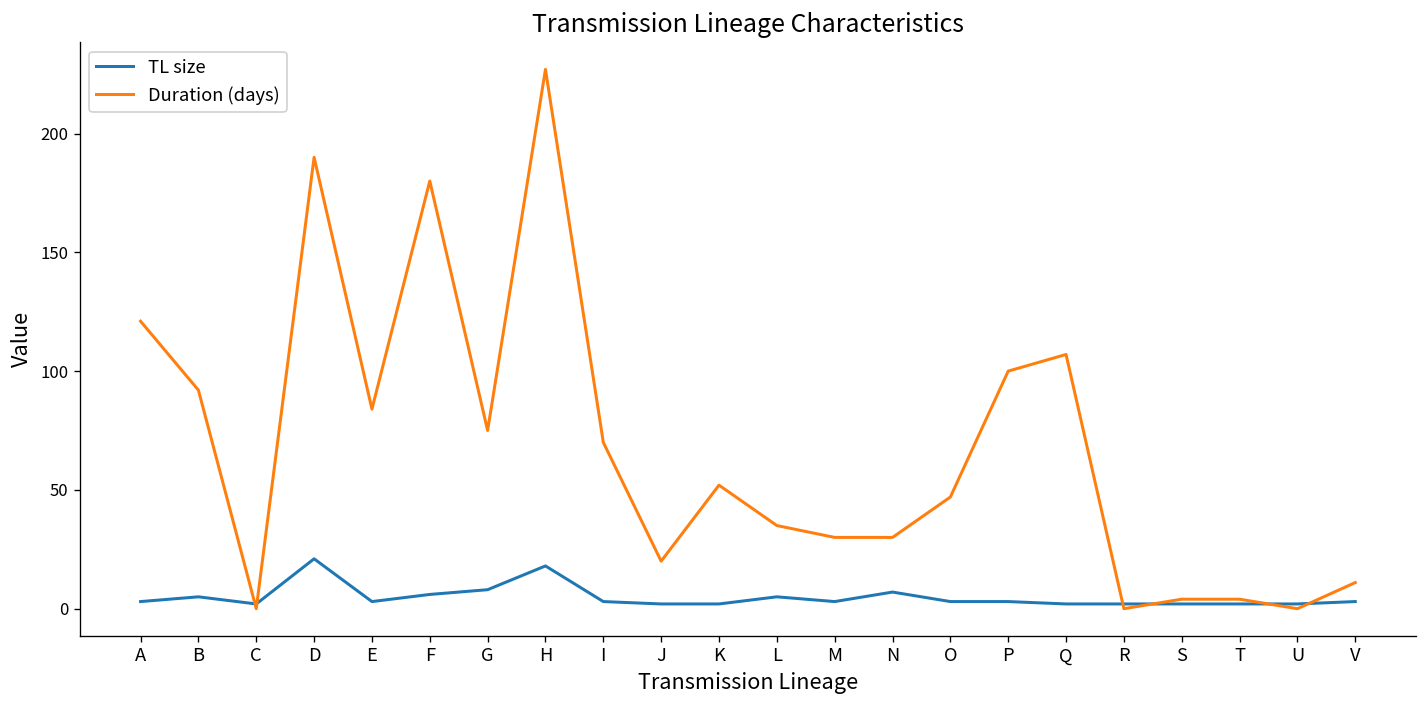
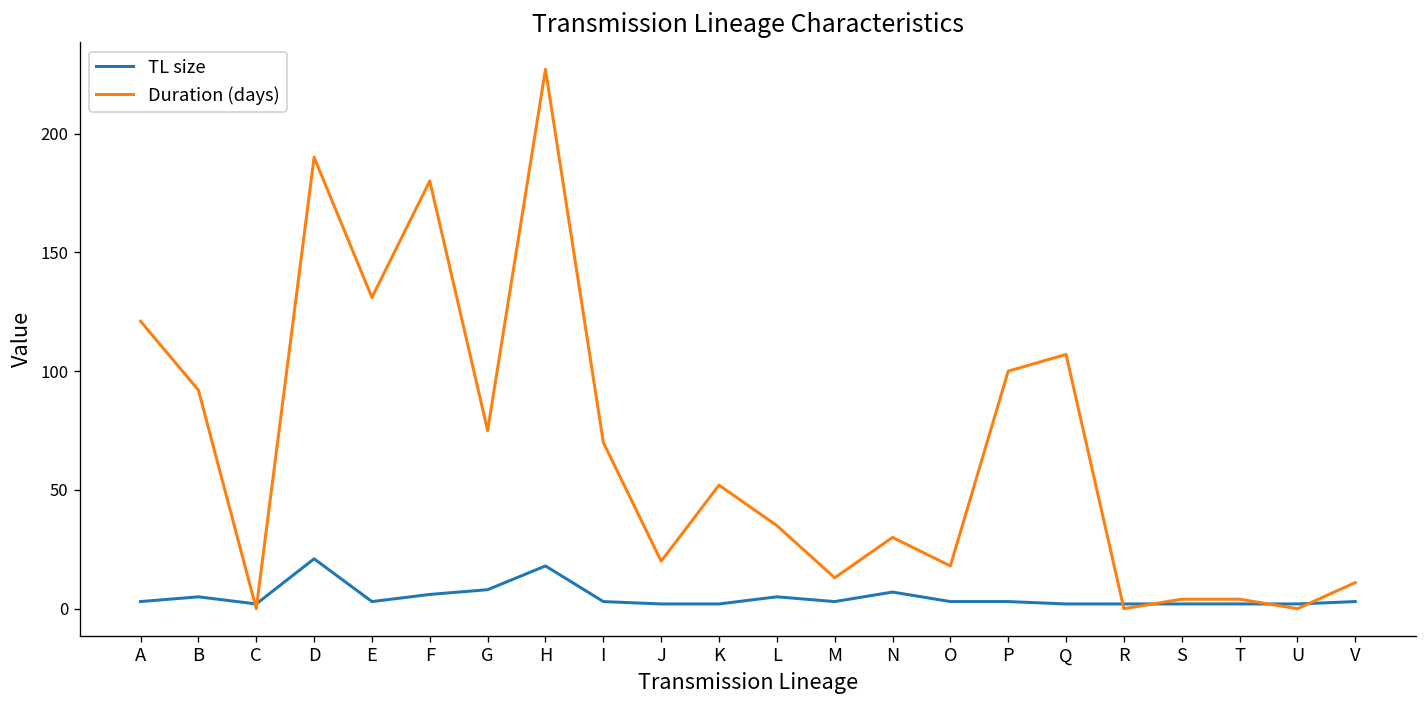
  {
    "TL size": {
      "A": 3,
      "B": 5,
      "C": 2,
      "D": 21,
      "E": 3,
      "F": 6,
      "G": 8,
      "H": 18,
      "I": 3,
      "J": 2,
      "K": 2,
      "L": 5,
      "M": 3,
      "N": 7,
      "O": 3,
      "P": 3,
      "Q": 2,
      "R": 2,
      "S": 2,
      "T": 2,
      "U": 2,
      "V": 3
    },
    "Duration (days)": {
      "A": 121,
      "B": 92,
      "C": 0,
      "D": 190,
-     "E": 84,
+     "E": 131,
      "F": 180,
      "G": 75,
      "H": 227,
      "I": 70,
      "J": 20,
      "K": 52,
      "L": 35,
-     "M": 30,
+     "M": 13,
      "N": 30,
-     "O": 47,
+     "O": 18,
      "P": 100,
      "Q": 107,
      "R": 0,
      "S": 4,
      "T": 4,
      "U": 0,
      "V": 11
    }
  }
